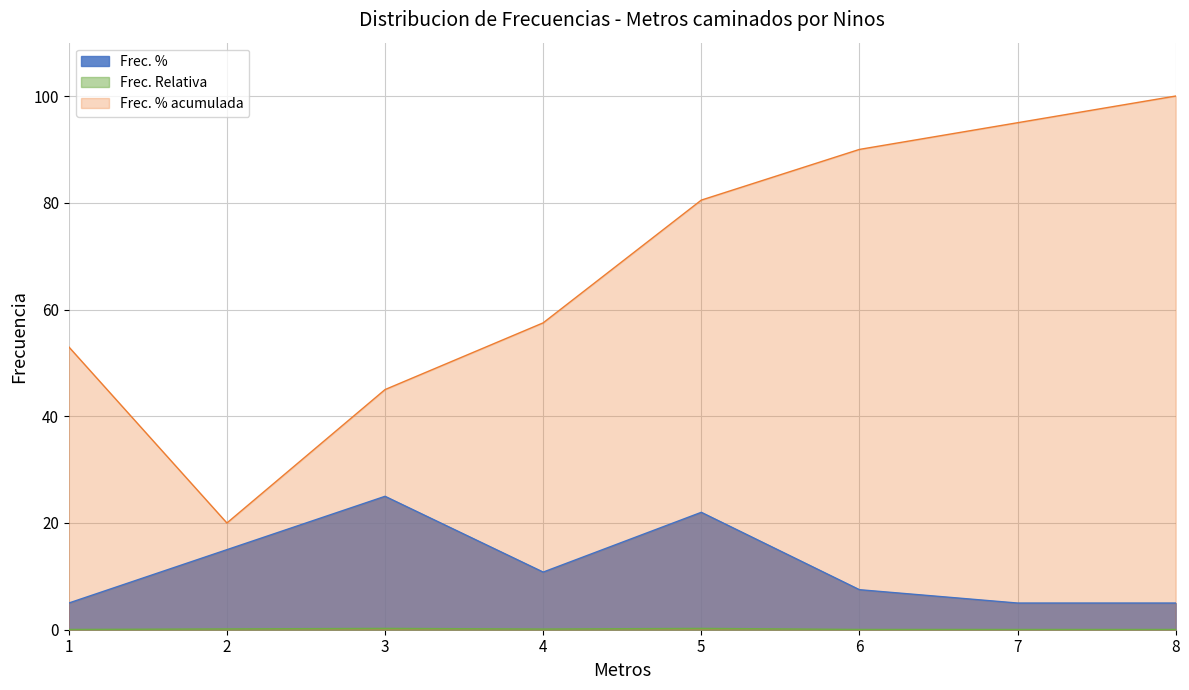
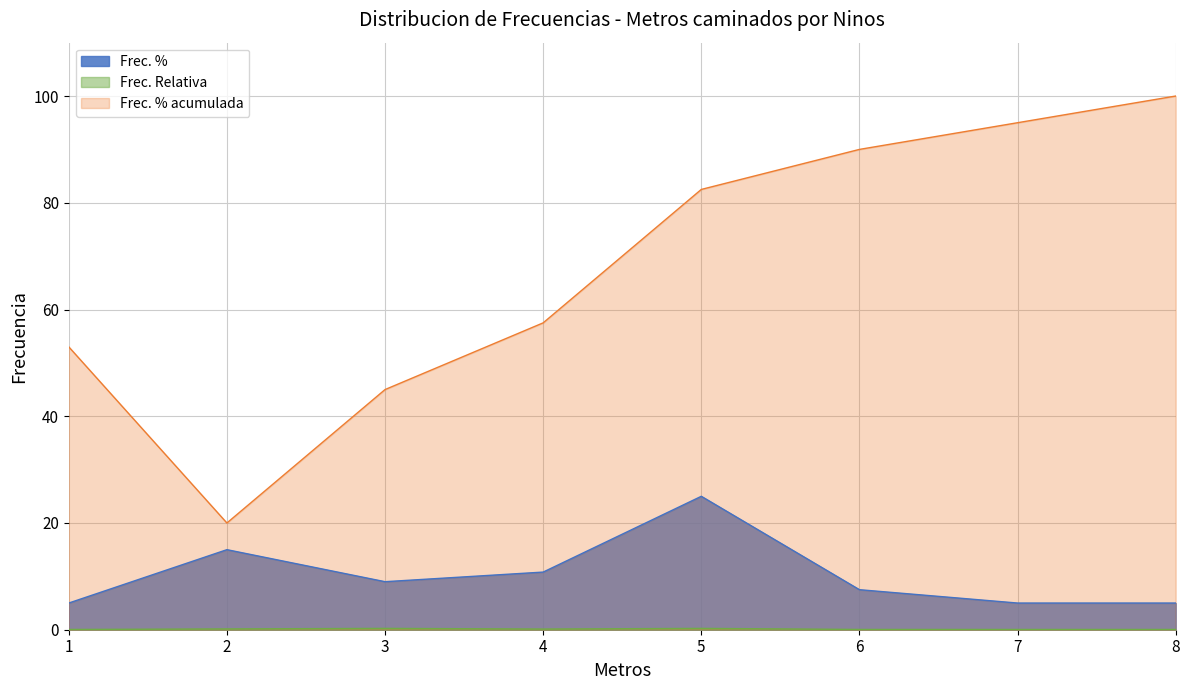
  {
    "Frec. %": {
      "1": 5,
      "2": 15,
-     "3": 25,
+     "3": 9,
      "4": 11,
-     "5": 22,
+     "5": 25,
      "6": 8,
      "7": 5,
      "8": 5
    },
    "Frec. Relativa": {
      "1": 0,
      "2": 0,
      "3": 0,
      "4": 0,
      "5": 0,
      "6": 0,
      "7": 0,
      "8": 0
    },
    "Frec. % acumulada": {
      "1": 53,
      "2": 20,
      "3": 45,
      "4": 58,
-     "5": 81,
+     "5": 83,
      "6": 90,
      "7": 95,
      "8": 100
    }
  }
